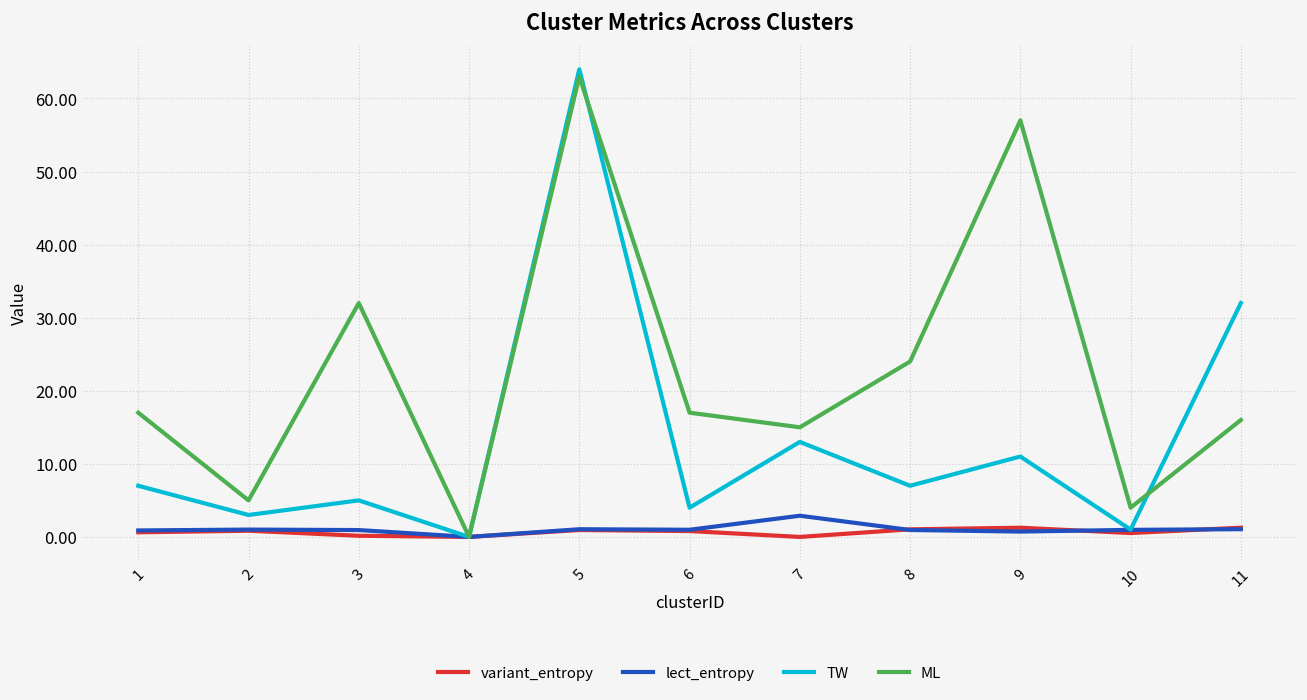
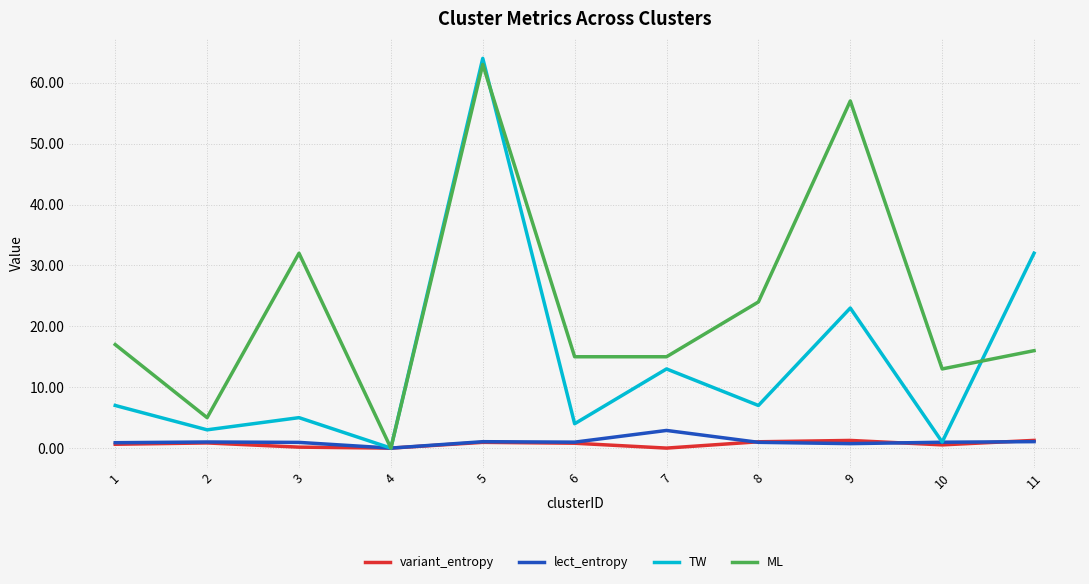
  {
    "variant_entropy": {
      "3": 0,
      "7": 0,
      "9": 1,
      "10": 1
    },
    "lect_entropy": {
      "3": 1,
      "7": 3,
      "9": 1
    },
    "TW": {
      "1": 7,
      "2": 3,
      "3": 5,
      "5": 64,
      "6": 4,
      "7": 13,
      "8": 7,
-     "9": 11,
+     "9": 23,
      "11": 32
    },
    "ML": {
      "1": 17,
      "2": 5,
      "3": 32,
      "5": 63,
-     "6": 17,
+     "6": 15,
      "7": 15,
      "8": 24,
      "9": 57,
-     "10": 4,
+     "10": 13,
      "11": 16
    }
  }
